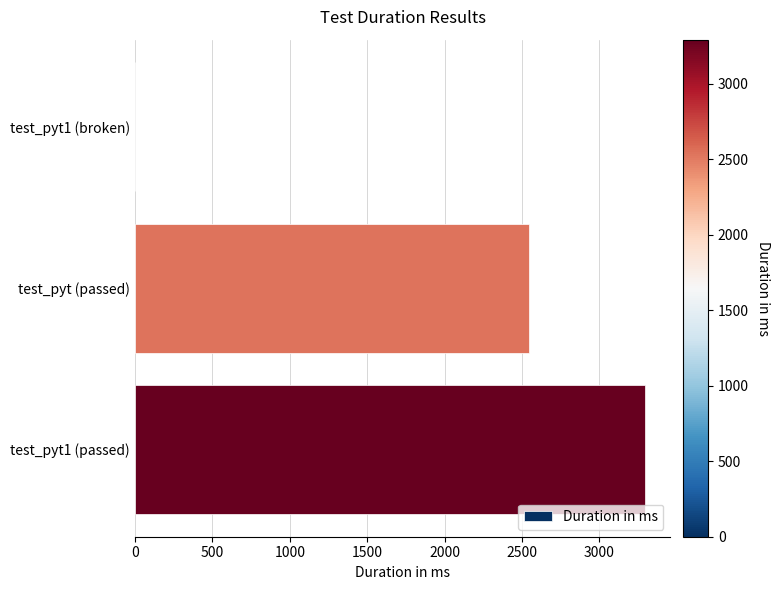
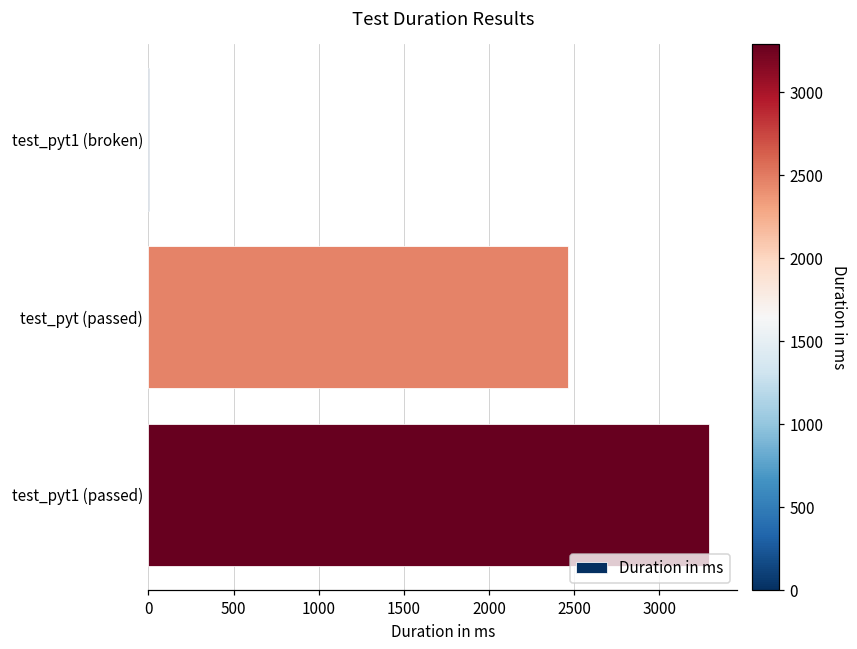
  {
-   "test_pyt (passed)": 2540,
+   "test_pyt (passed)": 2470,
    "test_pyt1 (passed)": 3290
  }
